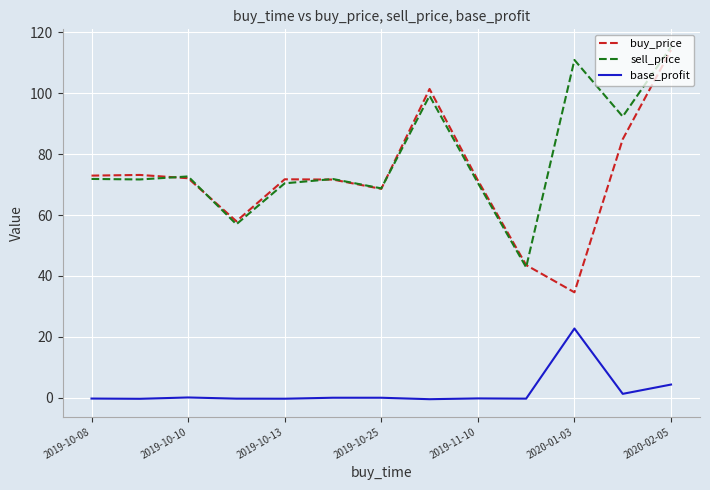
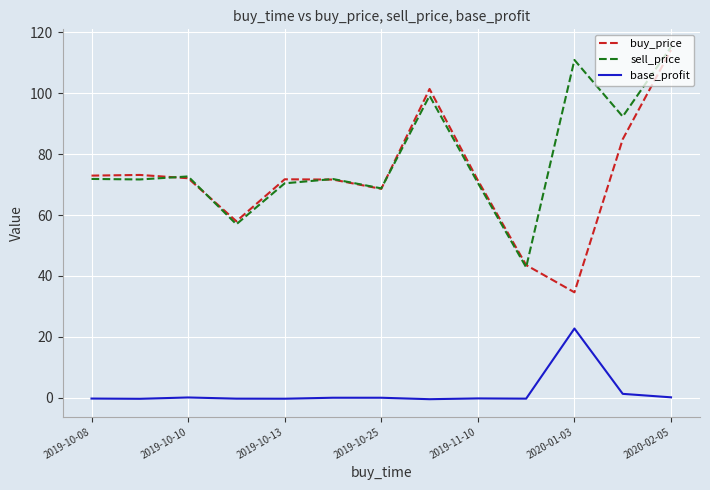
  {
    "buy_price": {
      "2019-10-13": 72,
      "2019-11-10": 71,
      "2020-01-03": 35
    },
    "sell_price": {
      "2019-10-13": 70,
      "2019-11-10": 71,
      "2020-01-03": 111
    },
    "base_profit": {
      "2019-10-13": 0,
      "2019-11-10": 0,
      "2020-01-03": 23,
-     "2020-02-05": 4
+     "2020-02-05": 0
    }
  }
